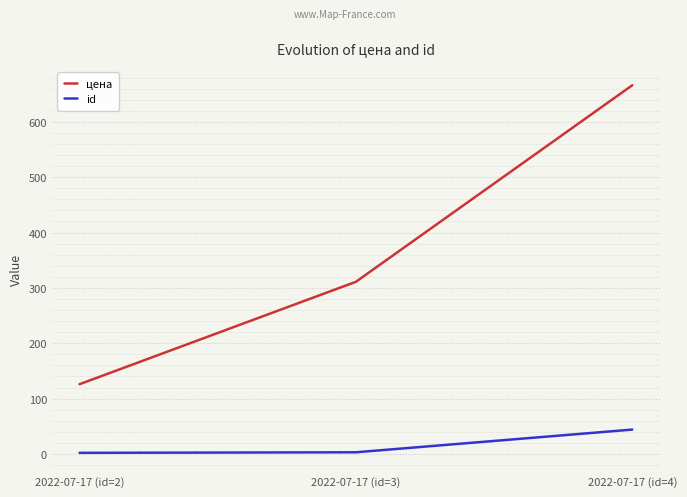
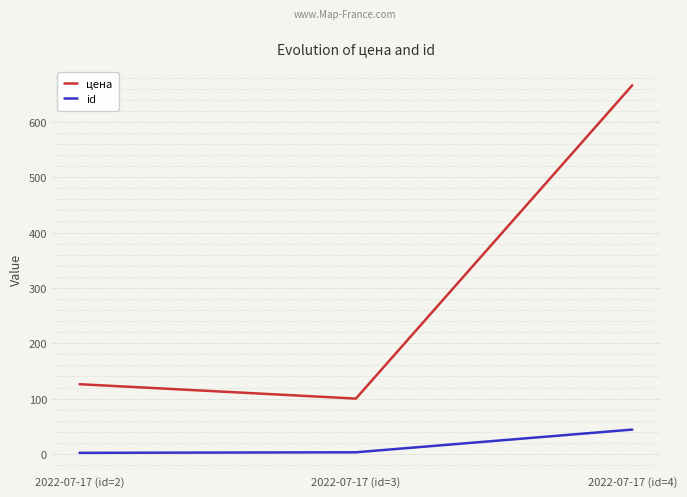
  {
    "цена": {
      "2022-07-17 (id=2)": 130,
-     "2022-07-17 (id=3)": 310,
+     "2022-07-17 (id=3)": 100,
      "2022-07-17 (id=4)": 670
    },
    "id": {
      "2022-07-17 (id=2)": 0,
      "2022-07-17 (id=3)": 0,
      "2022-07-17 (id=4)": 40
    }
  }
